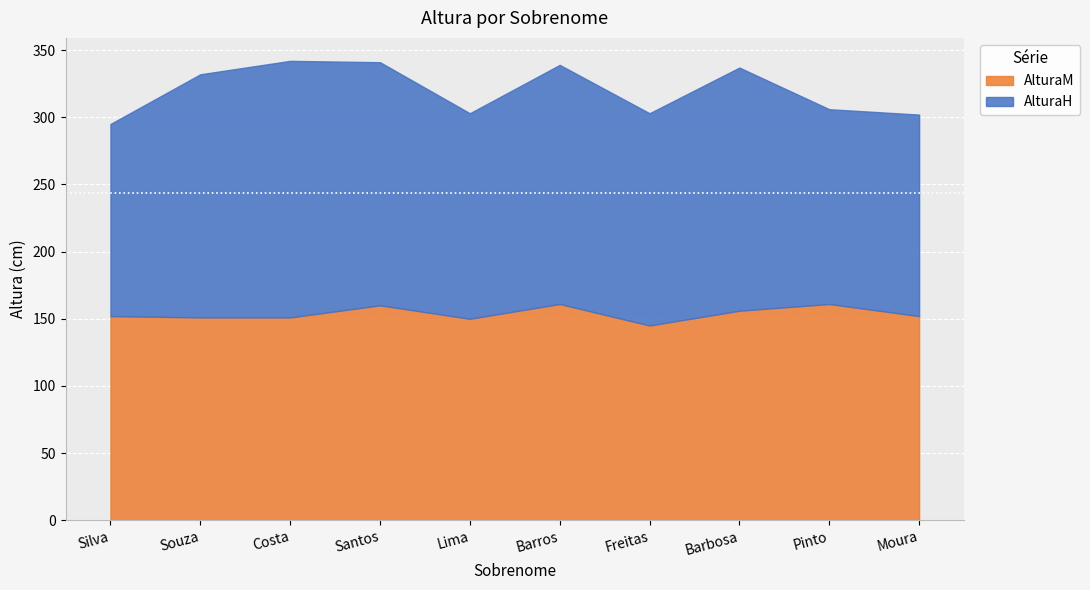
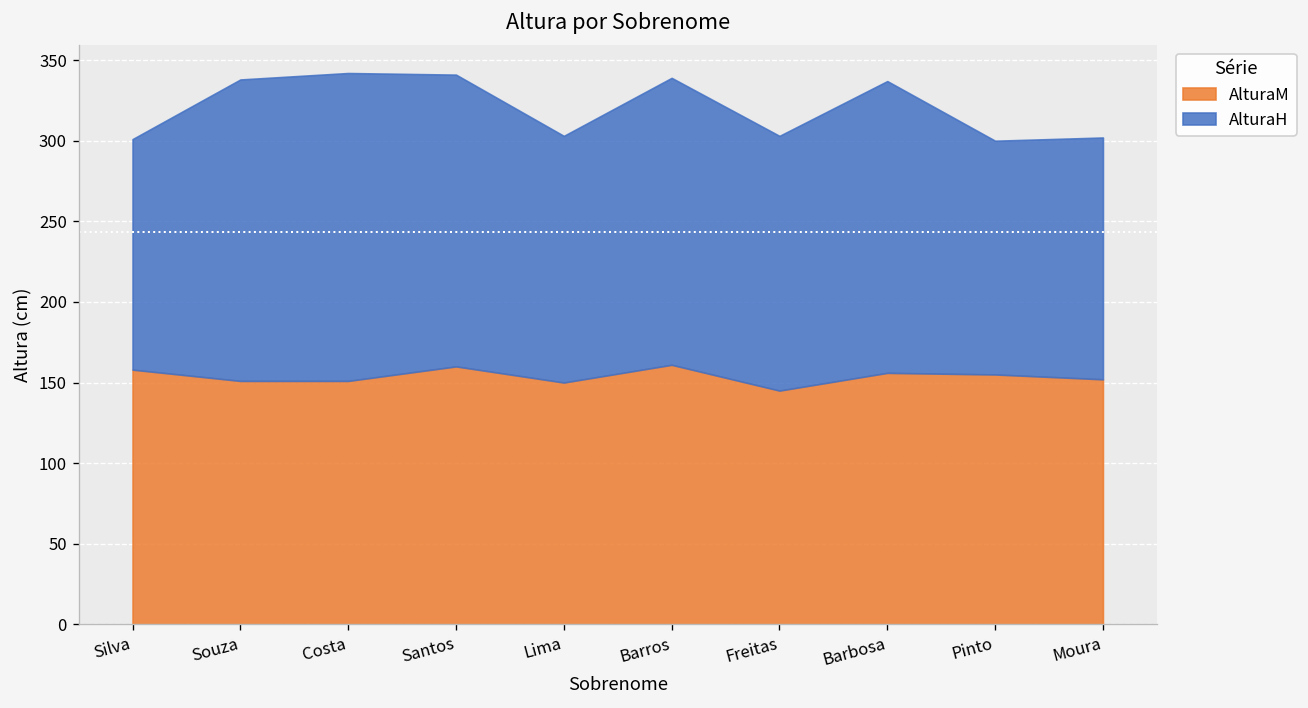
  {
    "AlturaM": {
-     "Silva": 152,
+     "Silva": 158,
      "Souza": 151,
      "Costa": 151,
      "Santos": 160,
      "Lima": 150,
      "Barros": 161,
      "Freitas": 145,
      "Barbosa": 156,
-     "Pinto": 161,
+     "Pinto": 155,
      "Moura": 152
    },
    "AlturaH": {
      "Silva": 143,
-     "Souza": 181,
+     "Souza": 187,
      "Costa": 191,
      "Santos": 181,
      "Lima": 153,
      "Barros": 178,
      "Freitas": 158,
      "Barbosa": 181,
      "Pinto": 145,
      "Moura": 150
    }
  }
